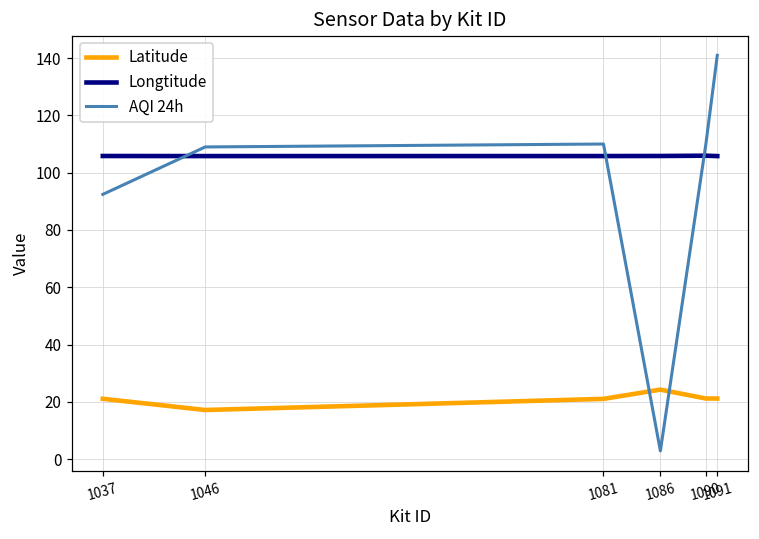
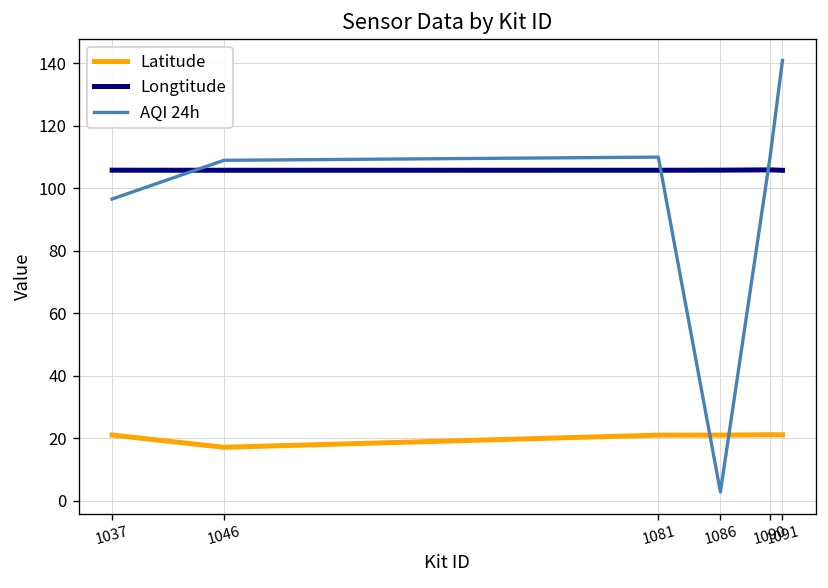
  {
    "Latitude": {
      "1037": 21,
      "1046": 17,
      "1081": 21,
-     "1086": 24,
+     "1086": 21,
      "1090": 21,
      "1091": 21
    },
    "Longtitude": {
      "1037": 106,
      "1046": 106,
      "1081": 106,
      "1086": 106,
      "1090": 106,
      "1091": 106
    },
    "AQI 24h": {
-     "1037": 92,
+     "1037": 97,
      "1046": 109,
      "1081": 110,
      "1086": 3,
      "1090": 110,
      "1091": 141
    }
  }
